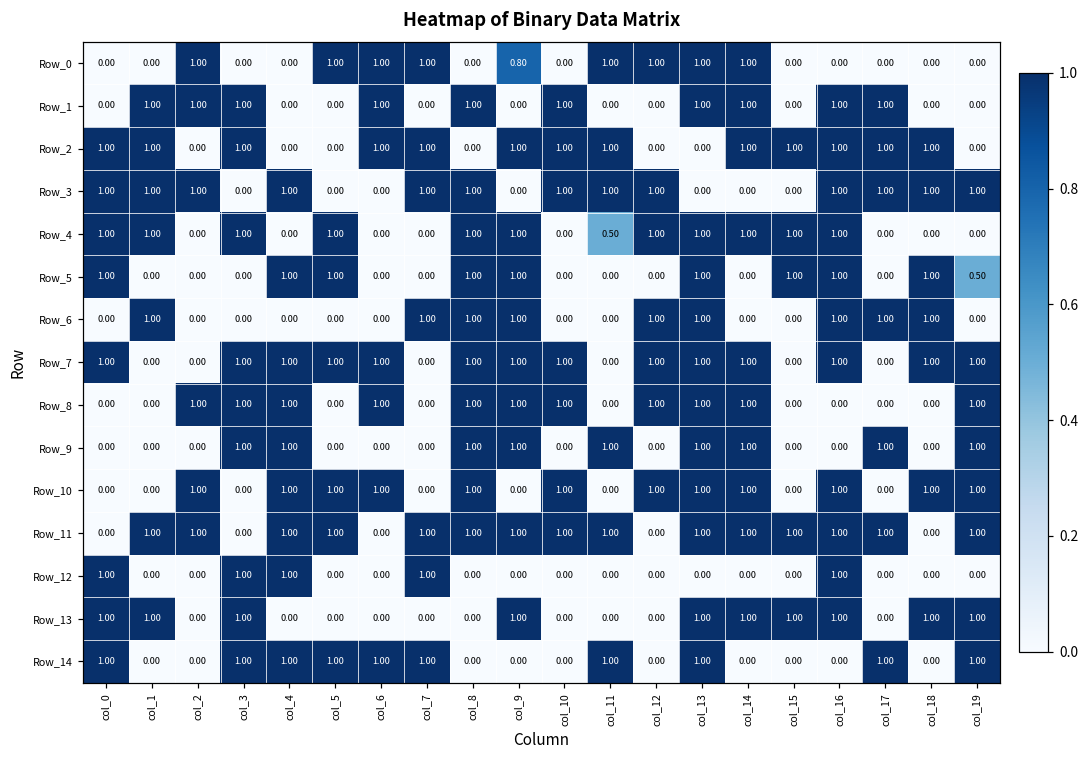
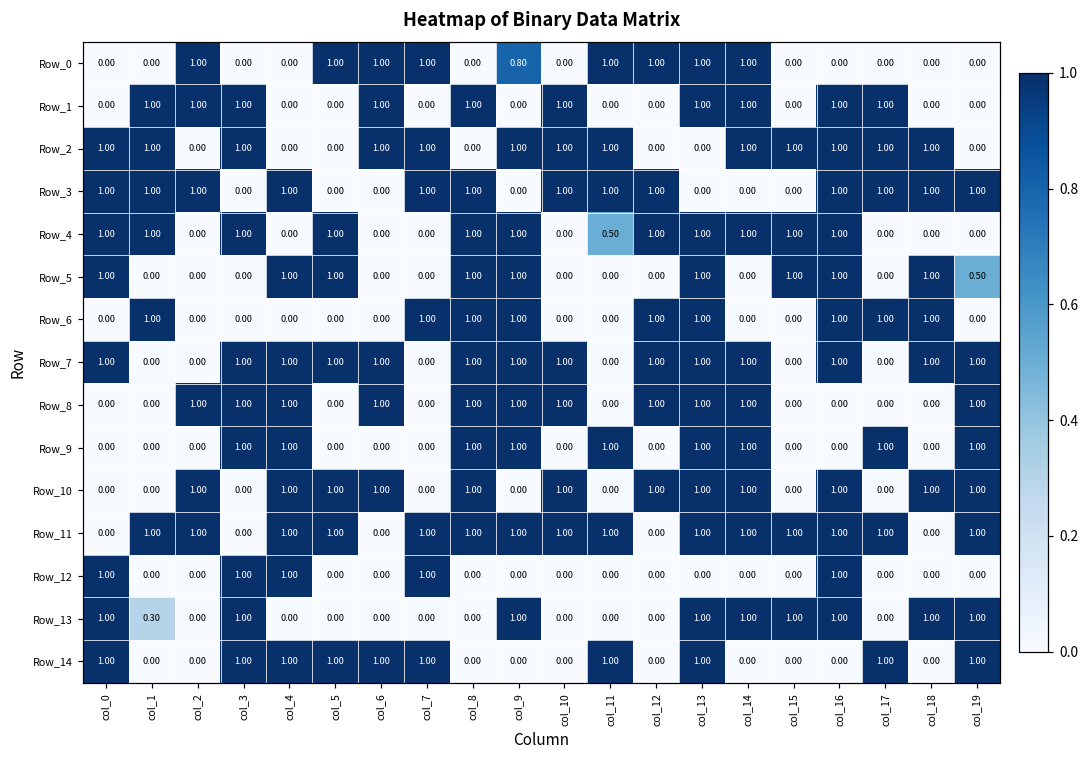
  {
    "Row_13": {
      "col_0": 1.00,
-     "col_1": 1.00,
+     "col_1": 0.30,
      "col_2": 0.00,
      "col_3": 1.00,
      "col_4": 0.00,
      "col_5": 0.00,
      "col_6": 0.00,
      "col_7": 0.00,
      "col_8": 0.00,
      "col_9": 1.00,
      "col_10": 0.00,
      "col_11": 0.00,
      "col_12": 0.00,
      "col_13": 1.00,
      "col_14": 1.00,
      "col_15": 1.00,
      "col_16": 1.00,
      "col_17": 0.00,
      "col_18": 1.00,
      "col_19": 1.00
    }
  }
